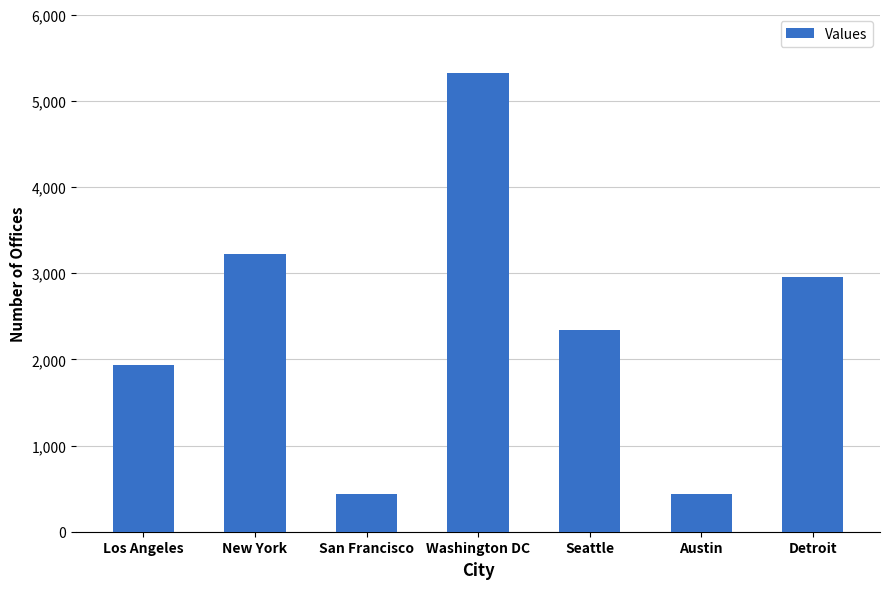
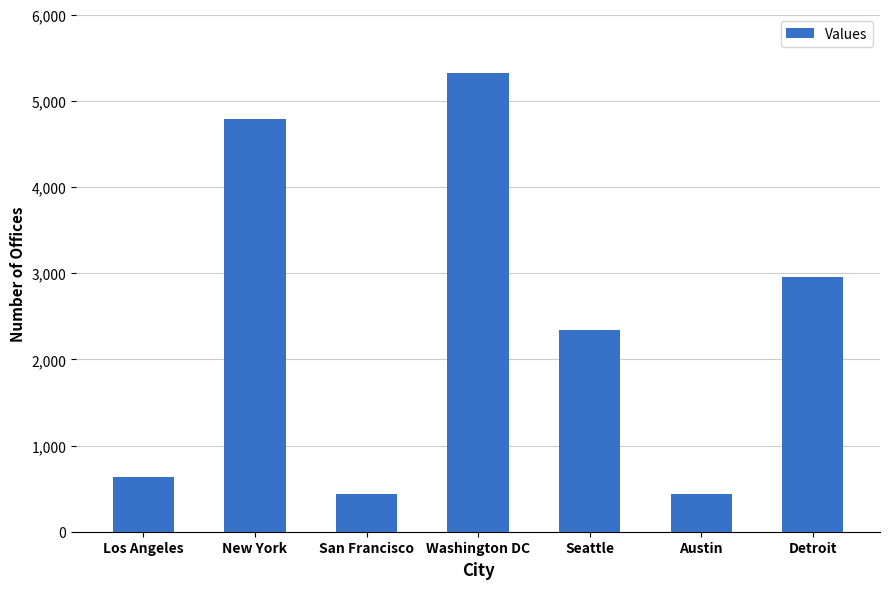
  {
-   "Los Angeles": "1,900",
-   "New York": "3,200",
+   "Los Angeles": "600",
+   "New York": "4,800",
    "San Francisco": "400",
    "Washington DC": "5,300",
    "Seattle": "2,300",
    "Austin": "400",
    "Detroit": "3,000"
  }
